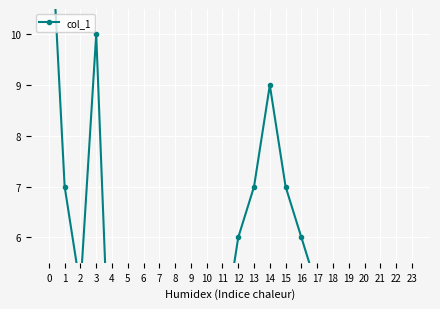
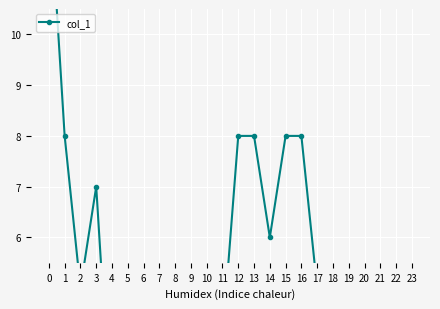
  {
-   "1": 7,
-   "3": 10,
-   "12": 6,
-   "13": 7,
-   "14": 9,
-   "15": 7,
-   "16": 6
+   "1": 8,
+   "3": 7,
+   "12": 8,
+   "13": 8,
+   "14": 6,
+   "15": 8,
+   "16": 8
  }
